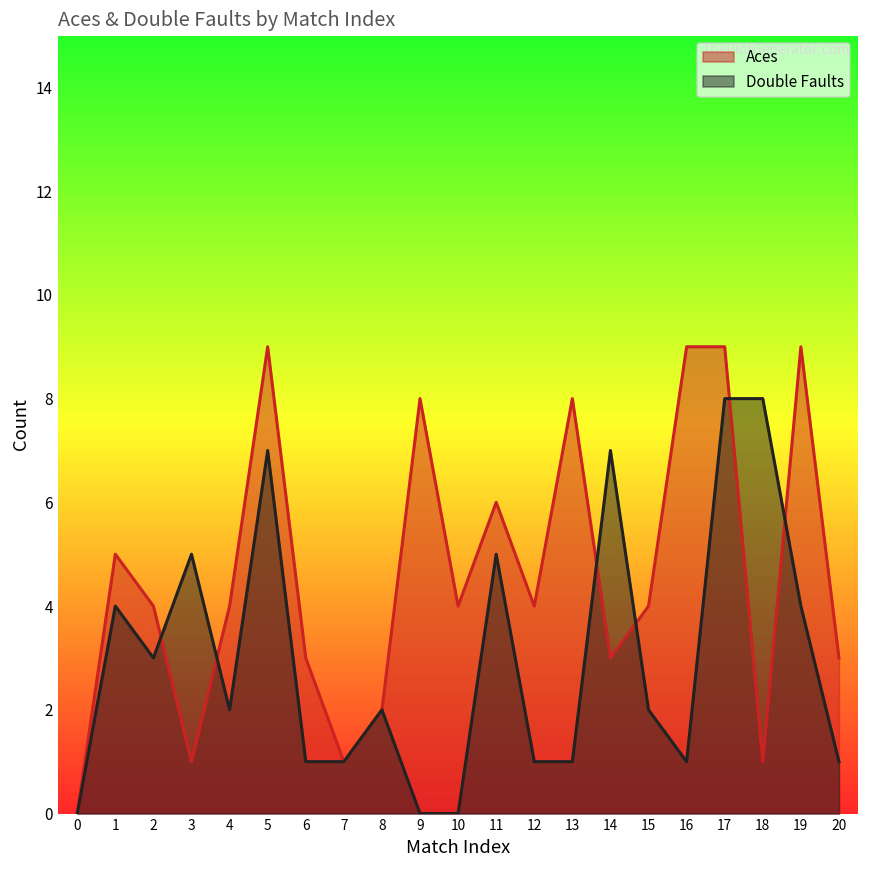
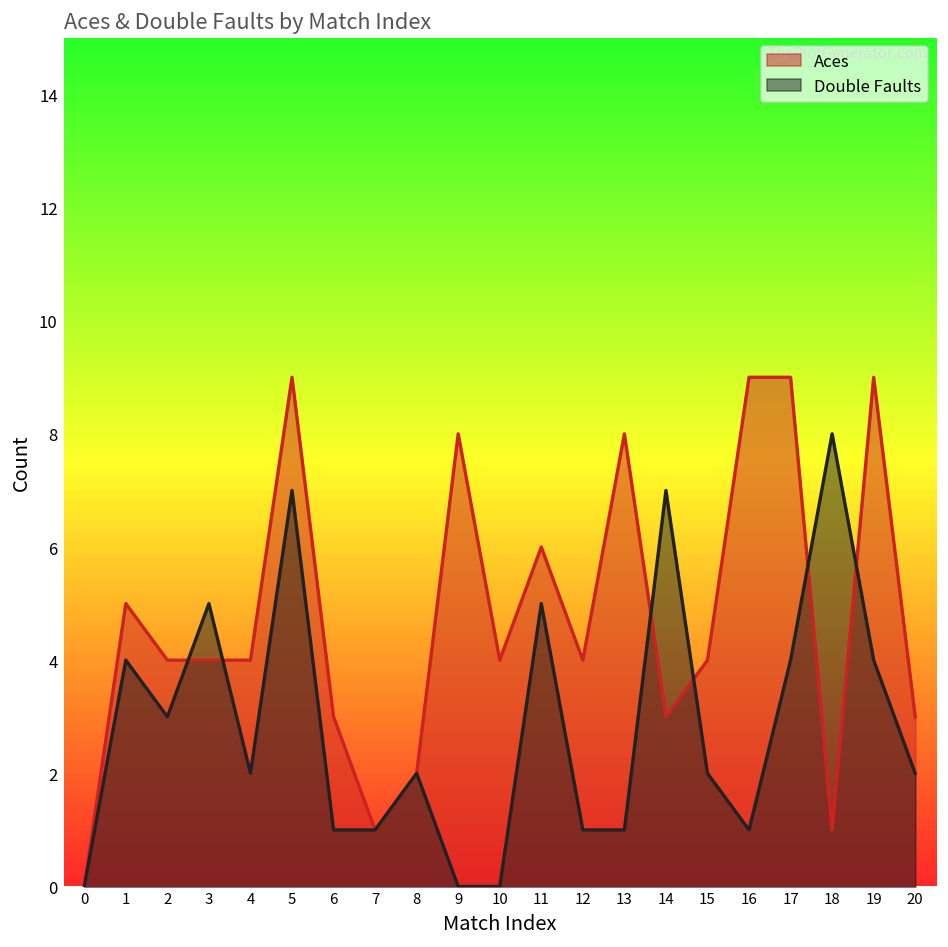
  {
    "Aces": {
      "1": 5,
      "2": 4,
-     "3": 1,
+     "3": 4,
      "4": 4,
      "5": 9,
      "6": 3,
      "9": 8,
      "10": 4,
      "11": 6,
      "12": 4,
      "13": 8,
      "14": 3,
      "15": 4,
      "16": 9,
      "17": 9,
      "18": 1,
      "19": 9,
      "20": 3
    },
    "Double Faults": {
      "1": 4,
      "2": 3,
      "3": 5,
      "4": 2,
      "5": 7,
      "6": 1,
      "9": 0,
      "10": 0,
      "11": 5,
      "12": 1,
      "13": 1,
      "14": 7,
      "15": 2,
      "16": 1,
-     "17": 8,
+     "17": 4,
      "18": 8,
      "19": 4,
-     "20": 1
+     "20": 2
    }
  }
